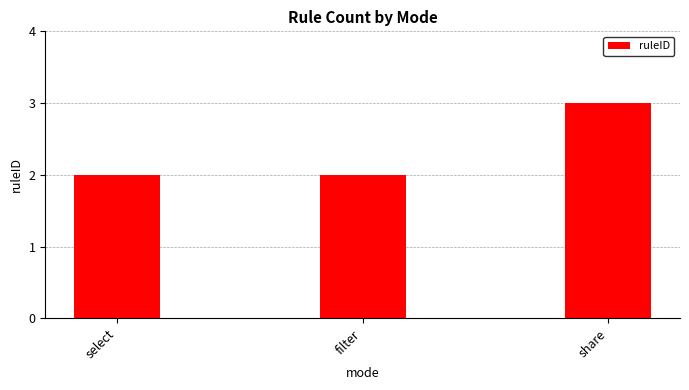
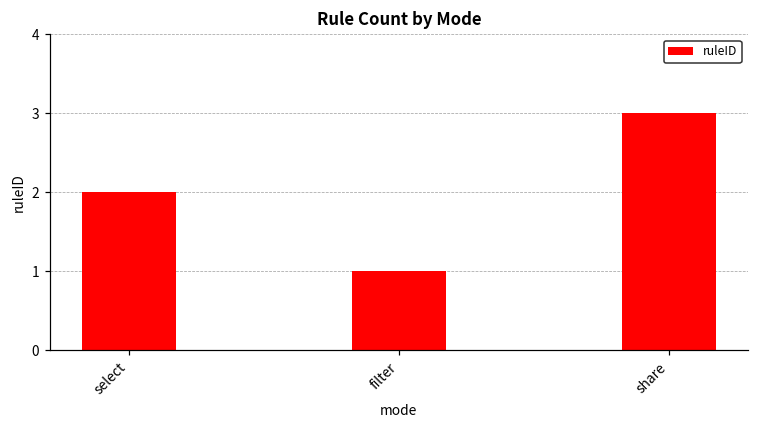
  {
    "select": 2,
-   "filter": 2,
+   "filter": 1,
    "share": 3
  }
